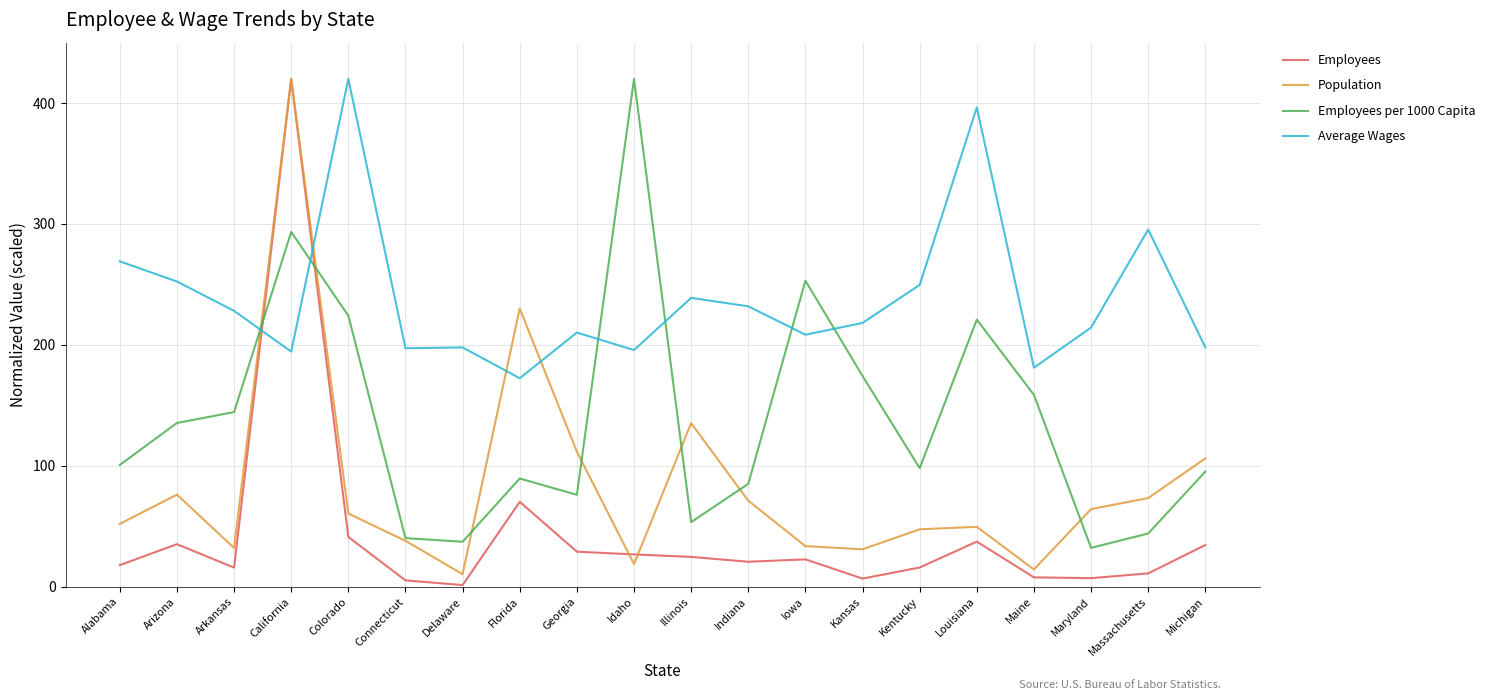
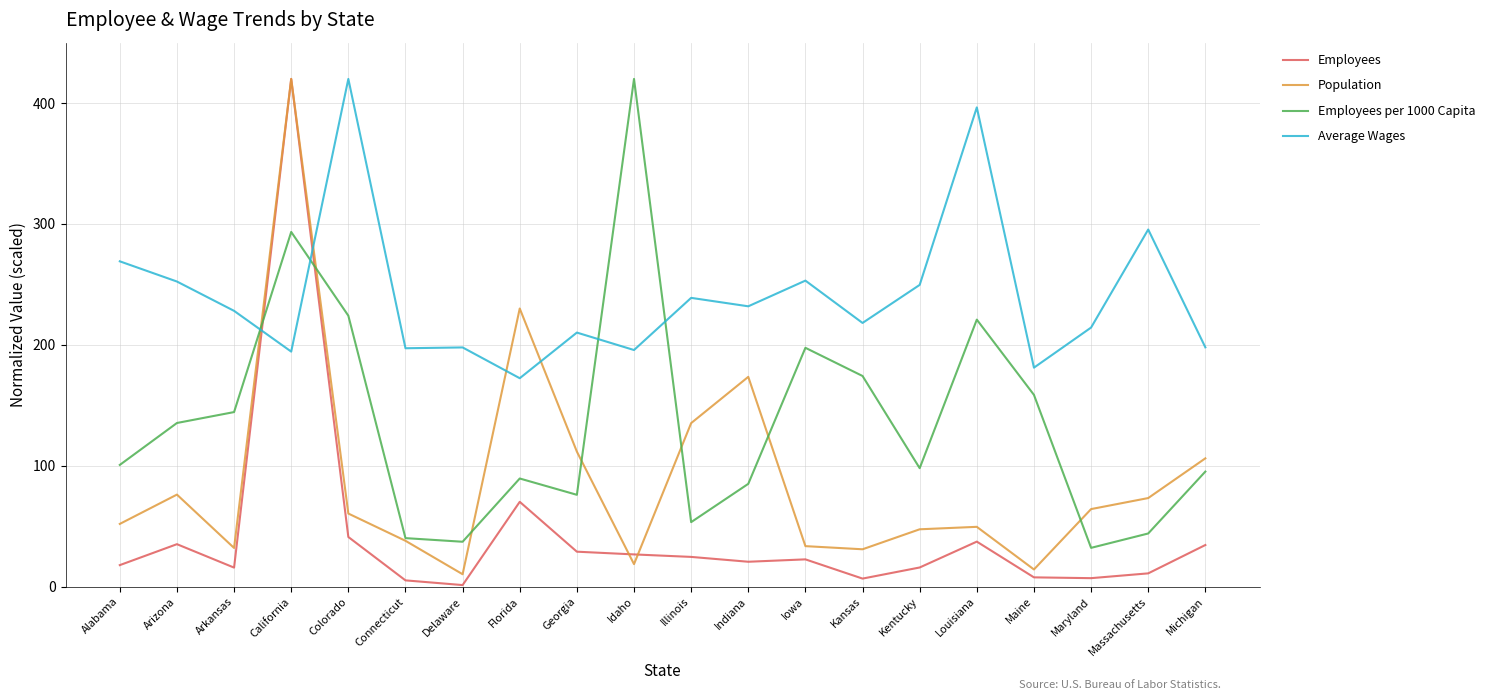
  {
    "Employees": {
      "Alabama": 18,
      "Arizona": 35,
      "Arkansas": 16,
      "Colorado": 41,
      "Connecticut": 5,
      "Delaware": 1,
      "Florida": 70,
      "Georgia": 29,
      "Idaho": 27,
      "Illinois": 25,
      "Indiana": 21,
      "Iowa": 23,
      "Kansas": 7,
      "Kentucky": 16,
      "Louisiana": 37,
      "Maine": 8,
      "Maryland": 7,
      "Massachusetts": 11,
      "Michigan": 34
    },
    "Population": {
      "Alabama": 52,
      "Arizona": 76,
      "Arkansas": 32,
      "Colorado": 60,
      "Connecticut": 38,
      "Delaware": 10,
      "Florida": 230,
      "Georgia": 112,
      "Idaho": 19,
      "Illinois": 135,
-     "Indiana": 71,
+     "Indiana": 174,
      "Iowa": 34,
      "Kansas": 31,
      "Kentucky": 47,
      "Louisiana": 49,
      "Maine": 14,
      "Maryland": 64,
      "Massachusetts": 73,
      "Michigan": 106
    },
    "Employees per 1000 Capita": {
      "Alabama": 101,
      "Arizona": 135,
      "Arkansas": 144,
      "California": 293,
      "Colorado": 224,
      "Connecticut": 40,
      "Delaware": 37,
      "Florida": 89,
      "Georgia": 76,
      "Idaho": 420,
      "Illinois": 53,
      "Indiana": 85,
-     "Iowa": 253,
+     "Iowa": 198,
      "Kansas": 174,
      "Kentucky": 98,
      "Louisiana": 221,
      "Maine": 159,
      "Maryland": 32,
      "Massachusetts": 44,
      "Michigan": 95
    },
    "Average Wages": {
      "Alabama": 269,
      "Arizona": 252,
      "Arkansas": 228,
      "California": 194,
      "Colorado": 420,
      "Connecticut": 197,
      "Delaware": 198,
      "Florida": 172,
      "Georgia": 210,
      "Idaho": 196,
      "Illinois": 239,
      "Indiana": 232,
-     "Iowa": 208,
+     "Iowa": 253,
      "Kansas": 218,
      "Kentucky": 250,
      "Louisiana": 396,
      "Maine": 181,
      "Maryland": 214,
      "Massachusetts": 295,
      "Michigan": 198
    }
  }
